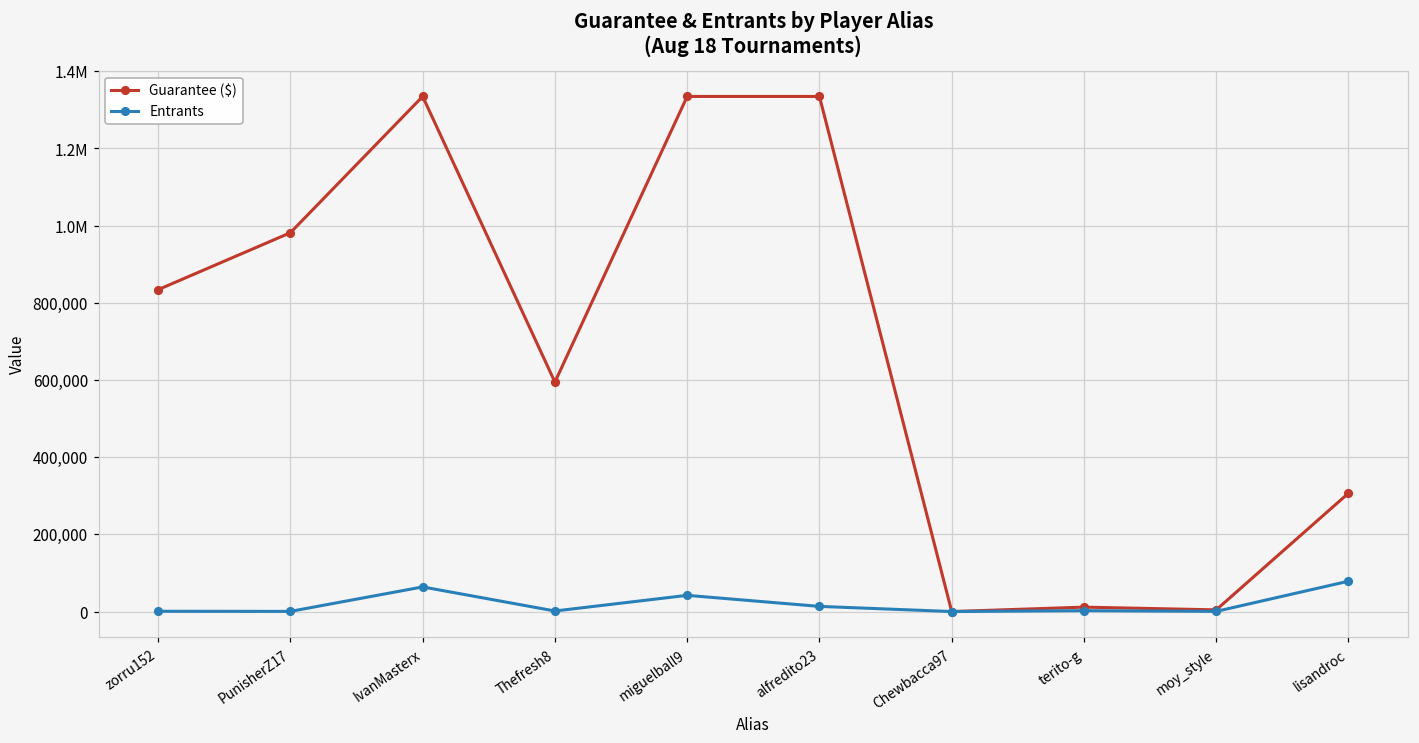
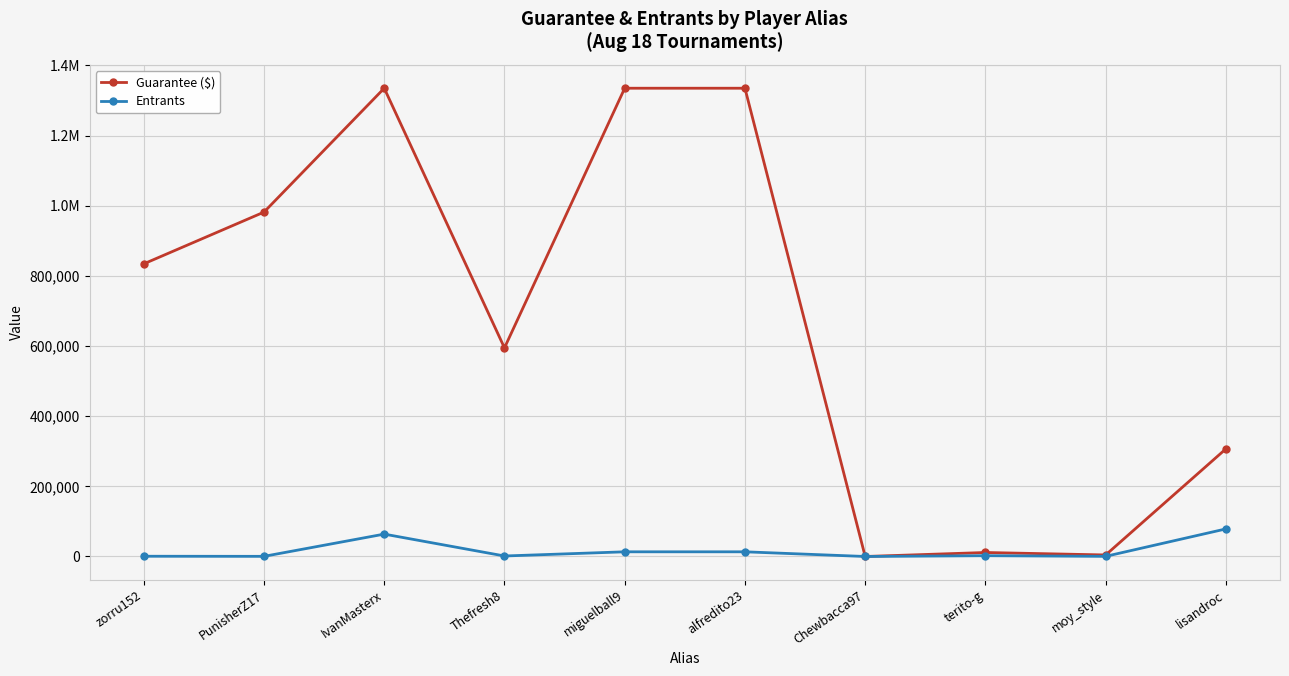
  {
    "Guarantee ($)": {
      "zorru152": "830,000",
      "PunisherZ17": "980,000",
      "IvanMasterx": "1,330,000",
      "Thefresh8": "590,000",
      "miguelball9": "1,330,000",
      "alfredito23": "1,330,000",
      "terito-g": "10,000",
      "lisandroc": "310,000"
    },
    "Entrants": {
      "zorru152": "0",
      "PunisherZ17": "0",
      "IvanMasterx": "60,000",
      "Thefresh8": "0",
-     "miguelball9": "40,000",
+     "miguelball9": "10,000",
      "alfredito23": "10,000",
      "terito-g": "0",
      "lisandroc": "80,000"
    }
  }
